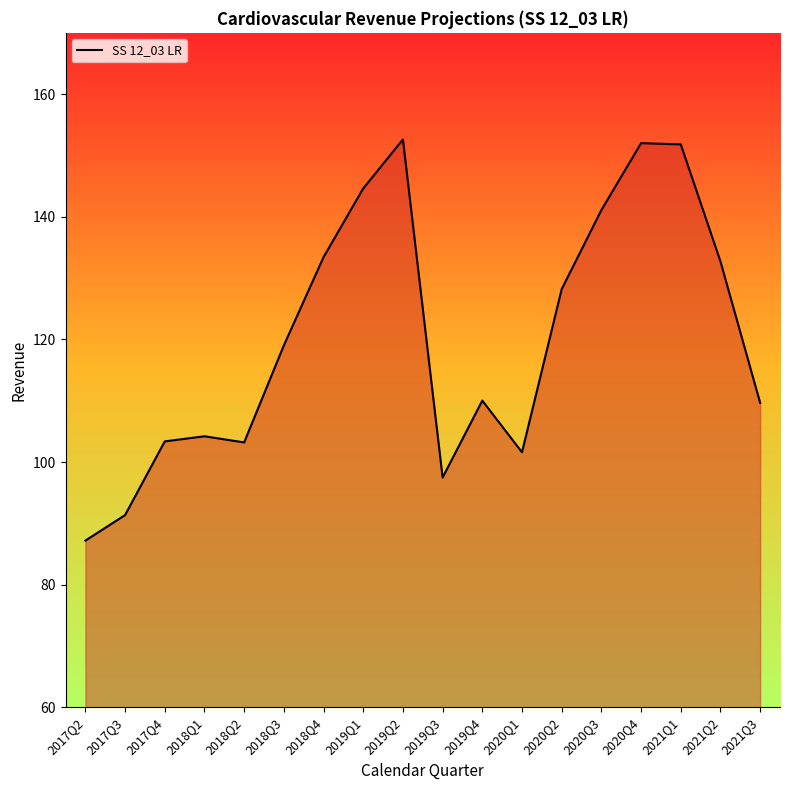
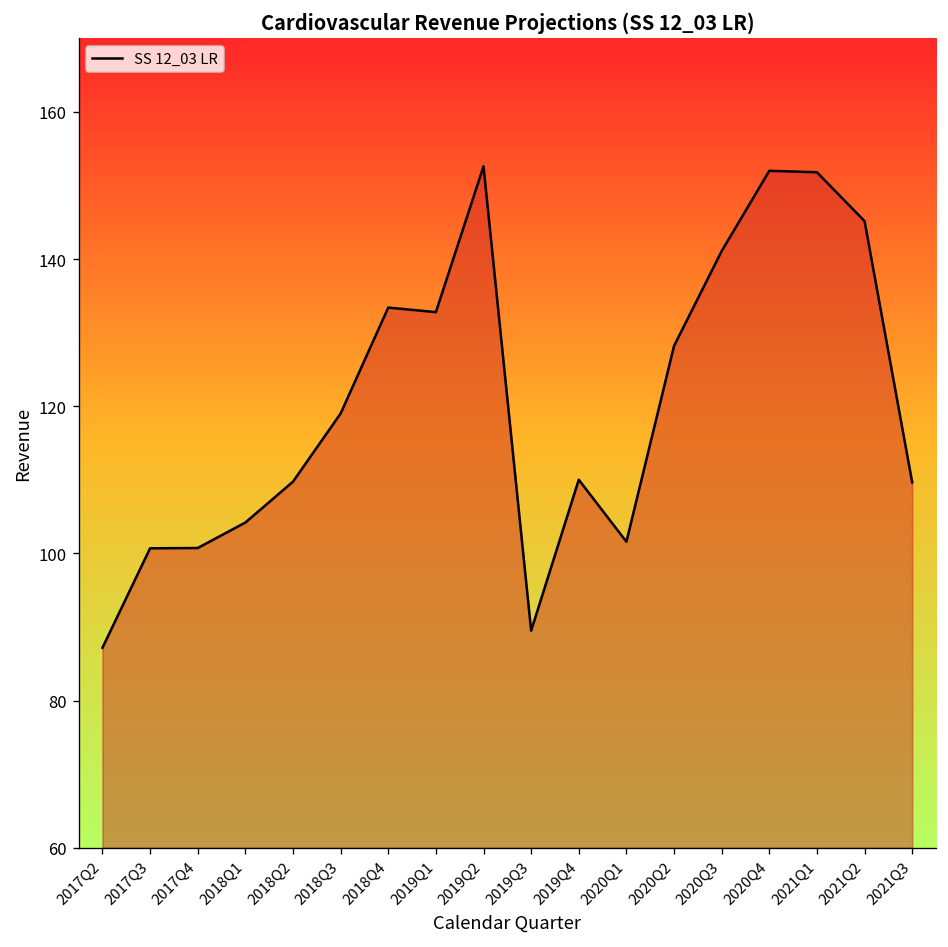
  {
    "2017Q2": 87,
-   "2017Q3": 91,
-   "2017Q4": 103,
+   "2017Q3": 101,
+   "2017Q4": 101,
    "2018Q1": 104,
-   "2018Q2": 103,
+   "2018Q2": 110,
    "2018Q3": 119,
    "2018Q4": 133,
-   "2019Q1": 145,
+   "2019Q1": 133,
    "2019Q2": 153,
-   "2019Q3": 97,
+   "2019Q3": 90,
    "2019Q4": 110,
    "2020Q1": 102,
    "2020Q2": 128,
    "2020Q3": 141,
    "2020Q4": 152,
    "2021Q1": 152,
-   "2021Q2": 133,
+   "2021Q2": 145,
    "2021Q3": 110
  }
